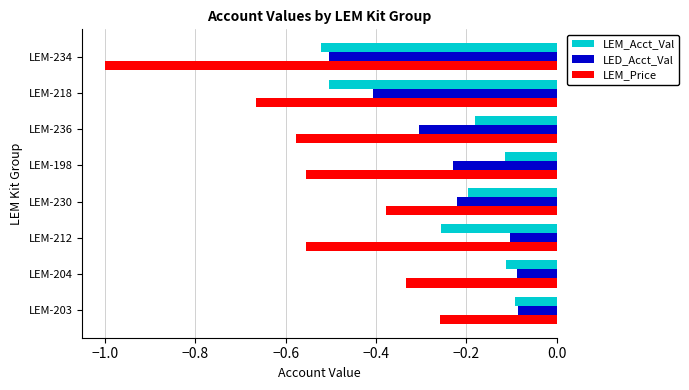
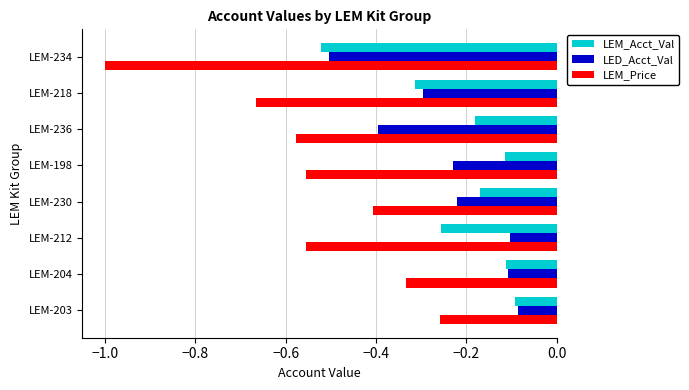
  {
    "LEM_Acct_Val": {
      "LEM-234": -0.52,
-     "LEM-218": -0.50,
+     "LEM-218": -0.31,
      "LEM-236": -0.18,
      "LEM-198": -0.11,
-     "LEM-230": -0.20,
+     "LEM-230": -0.17,
      "LEM-212": -0.26,
      "LEM-204": -0.11,
      "LEM-203": -0.09
    },
    "LED_Acct_Val": {
      "LEM-234": -0.50,
-     "LEM-218": -0.41,
-     "LEM-236": -0.30,
+     "LEM-218": -0.30,
+     "LEM-236": -0.39,
      "LEM-198": -0.23,
      "LEM-230": -0.22,
      "LEM-212": -0.10,
-     "LEM-204": -0.09,
+     "LEM-204": -0.11,
      "LEM-203": -0.09
    },
    "LEM_Price": {
      "LEM-234": -1.00,
      "LEM-218": -0.67,
      "LEM-236": -0.58,
      "LEM-198": -0.56,
-     "LEM-230": -0.38,
+     "LEM-230": -0.41,
      "LEM-212": -0.56,
      "LEM-204": -0.33,
      "LEM-203": -0.26
    }
  }
